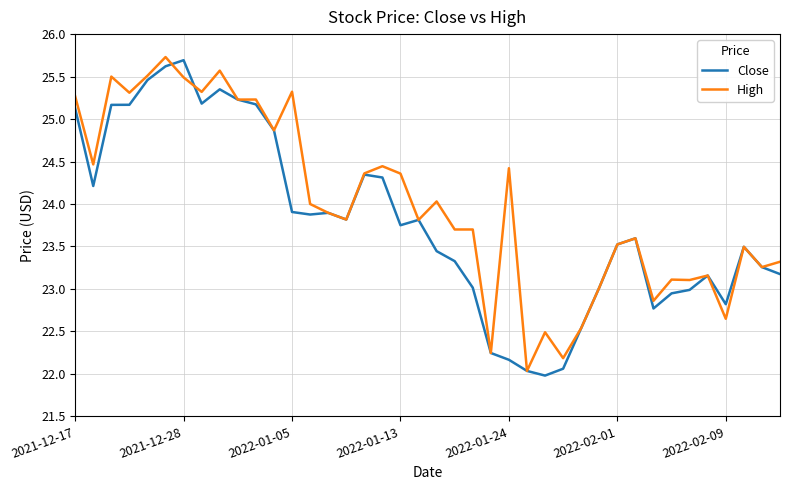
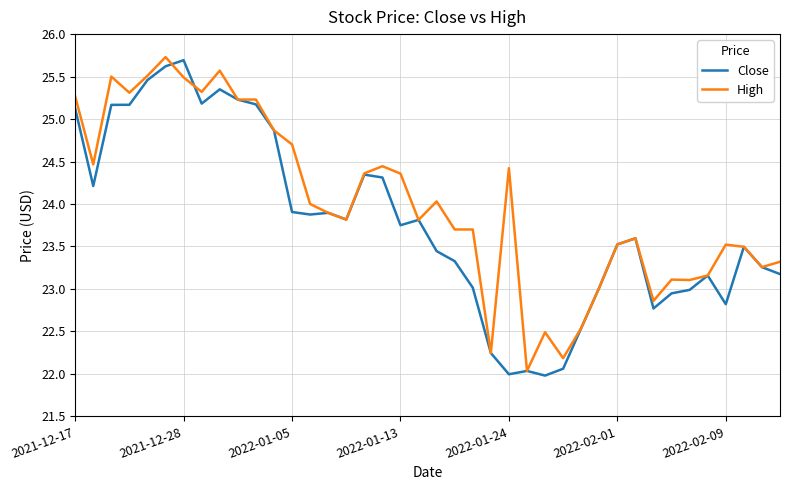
  {
    "Close": {
      "2021-12-17": 25.1,
      "2021-12-28": 25.7,
      "2022-01-05": 23.9,
      "2022-01-13": 23.8,
-     "2022-01-24": 22.2,
+     "2022-01-24": 22.0,
      "2022-02-09": 22.8
    },
    "High": {
      "2021-12-17": 25.3,
      "2021-12-28": 25.5,
-     "2022-01-05": 25.3,
+     "2022-01-05": 24.7,
      "2022-01-13": 24.4,
      "2022-01-24": 24.4,
-     "2022-02-09": 22.6
+     "2022-02-09": 23.5
    }
  }
